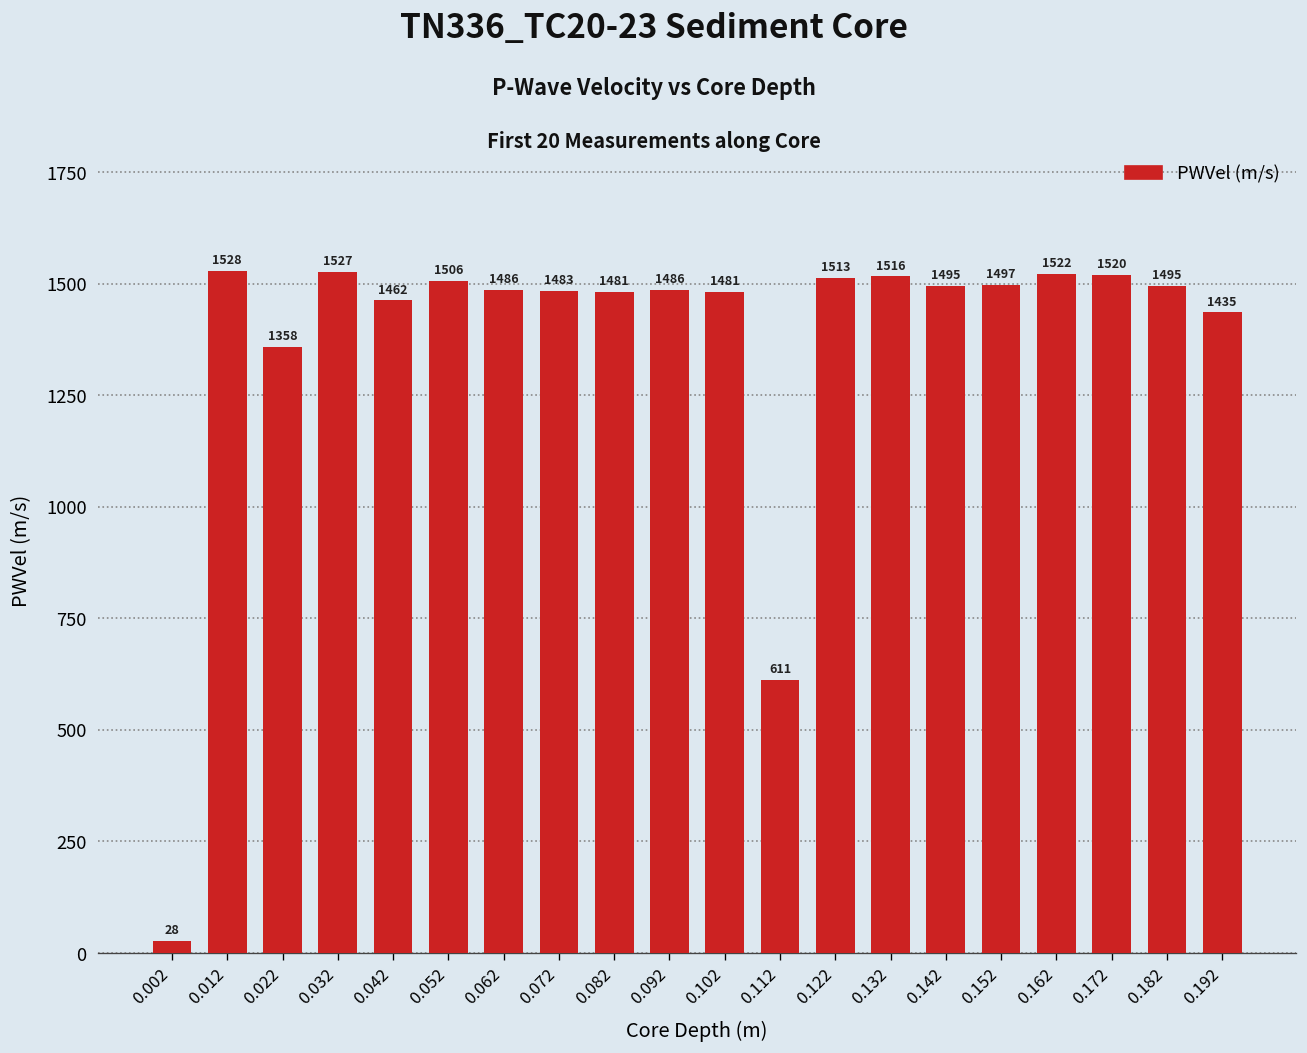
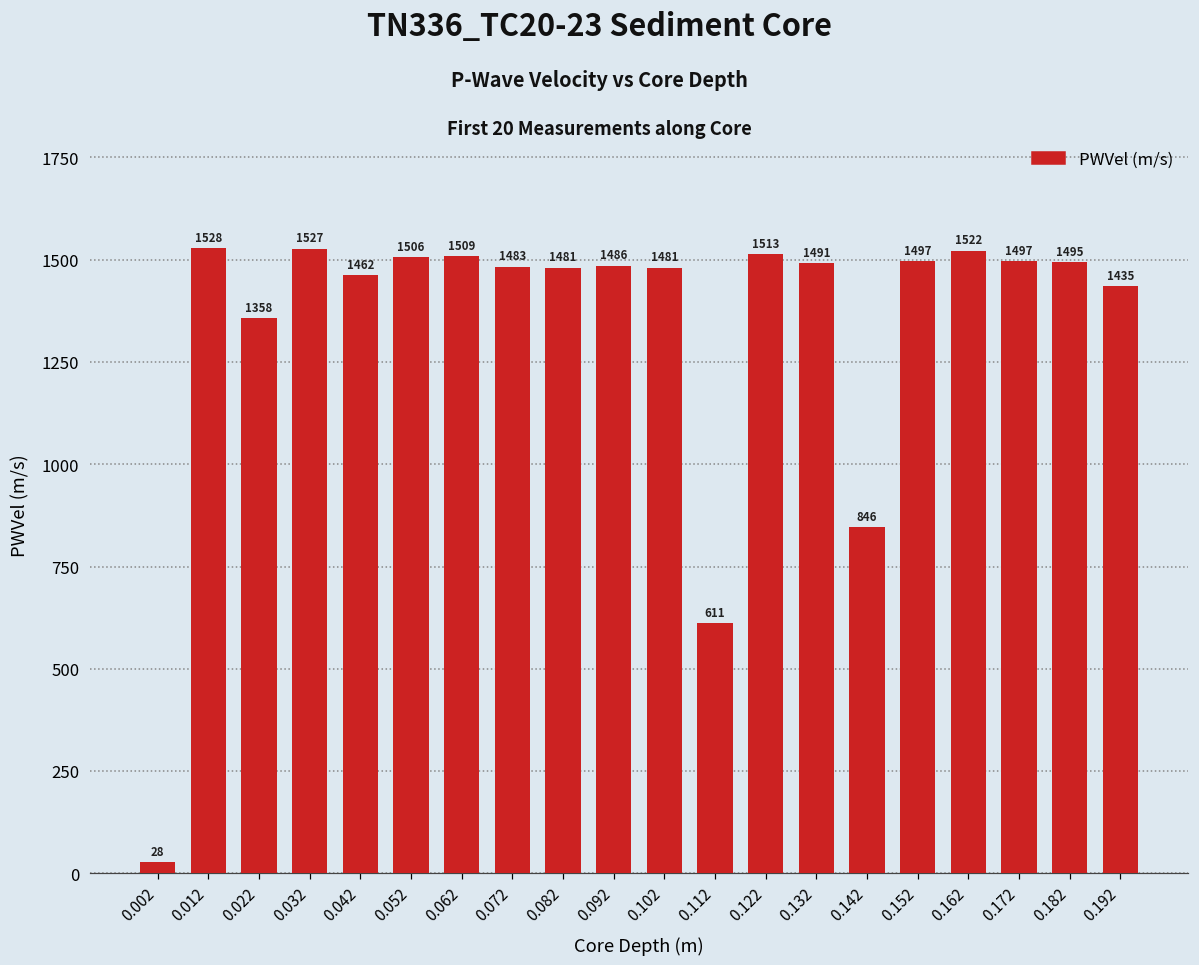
  {
    "0.002": 28,
    "0.012": 1528,
    "0.022": 1358,
    "0.032": 1527,
    "0.042": 1462,
    "0.052": 1506,
-   "0.062": 1486,
+   "0.062": 1509,
    "0.072": 1483,
    "0.082": 1481,
    "0.092": 1486,
    "0.102": 1481,
    "0.112": 611,
    "0.122": 1513,
-   "0.132": 1516,
-   "0.142": 1495,
+   "0.132": 1491,
+   "0.142": 846,
    "0.152": 1497,
    "0.162": 1522,
-   "0.172": 1520,
+   "0.172": 1497,
    "0.182": 1495,
    "0.192": 1435
  }
